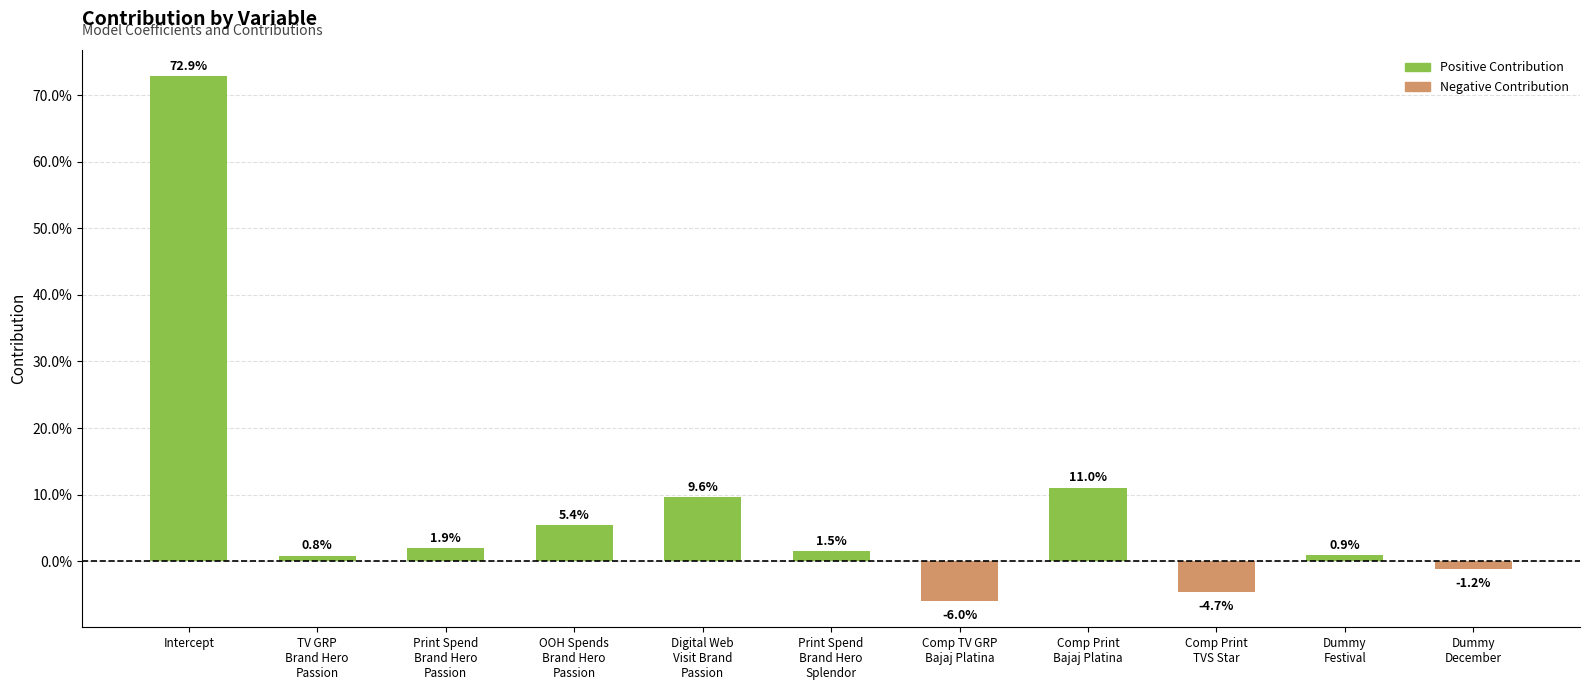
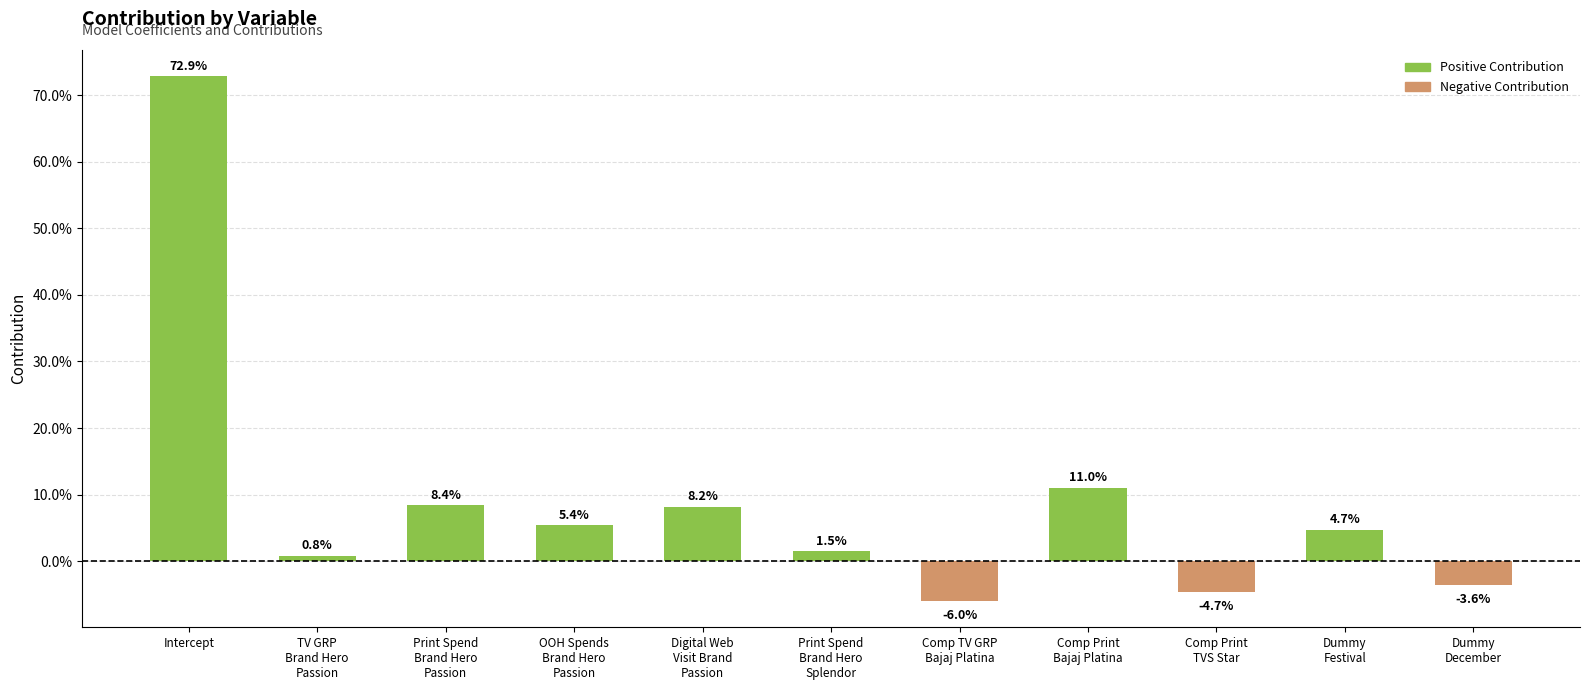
  {
    "Intercept": "72.9%",
    "TV GRP Brand Hero Passion": "0.8%",
-   "Print Spend Brand Hero Passion": "1.9%",
+   "Print Spend Brand Hero Passion": "8.4%",
    "OOH Spends Brand Hero Passion": "5.4%",
-   "Digital Web Visit Brand Passion": "9.6%",
+   "Digital Web Visit Brand Passion": "8.2%",
    "Print Spend Brand Hero Splendor": "1.5%",
    "Comp TV GRP Bajaj Platina": "-6.0%",
    "Comp Print Bajaj Platina": "11.0%",
    "Comp Print TVS Star": "-4.7%",
-   "Dummy Festival": "0.9%",
-   "Dummy December": "-1.2%"
+   "Dummy Festival": "4.7%",
+   "Dummy December": "-3.6%"
  }
